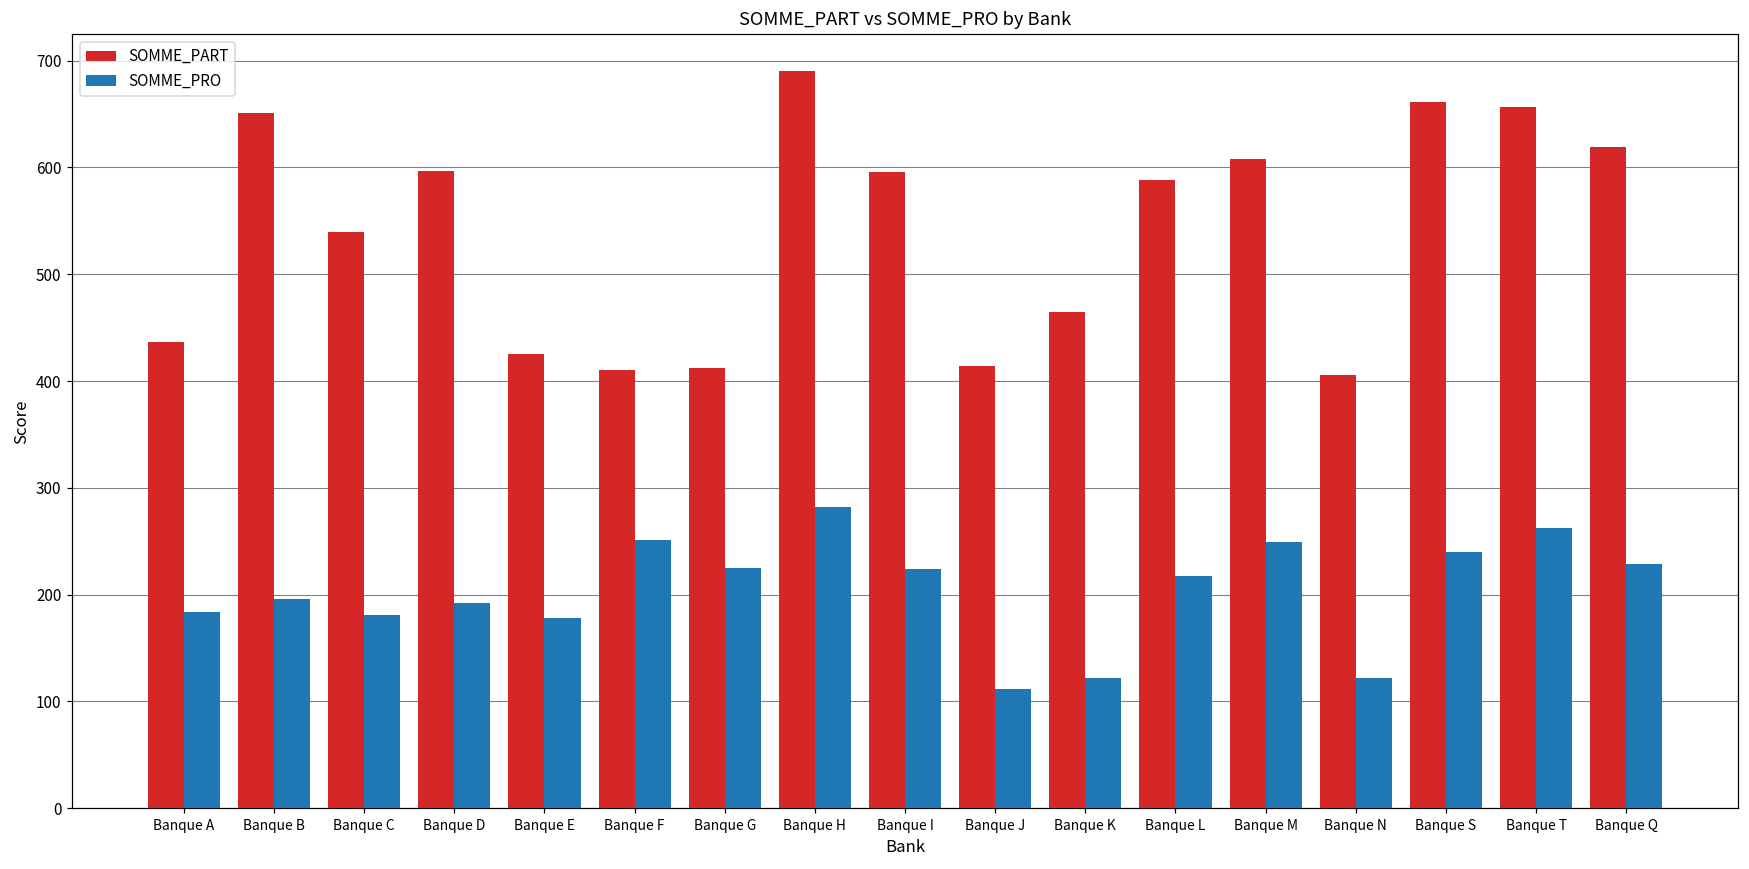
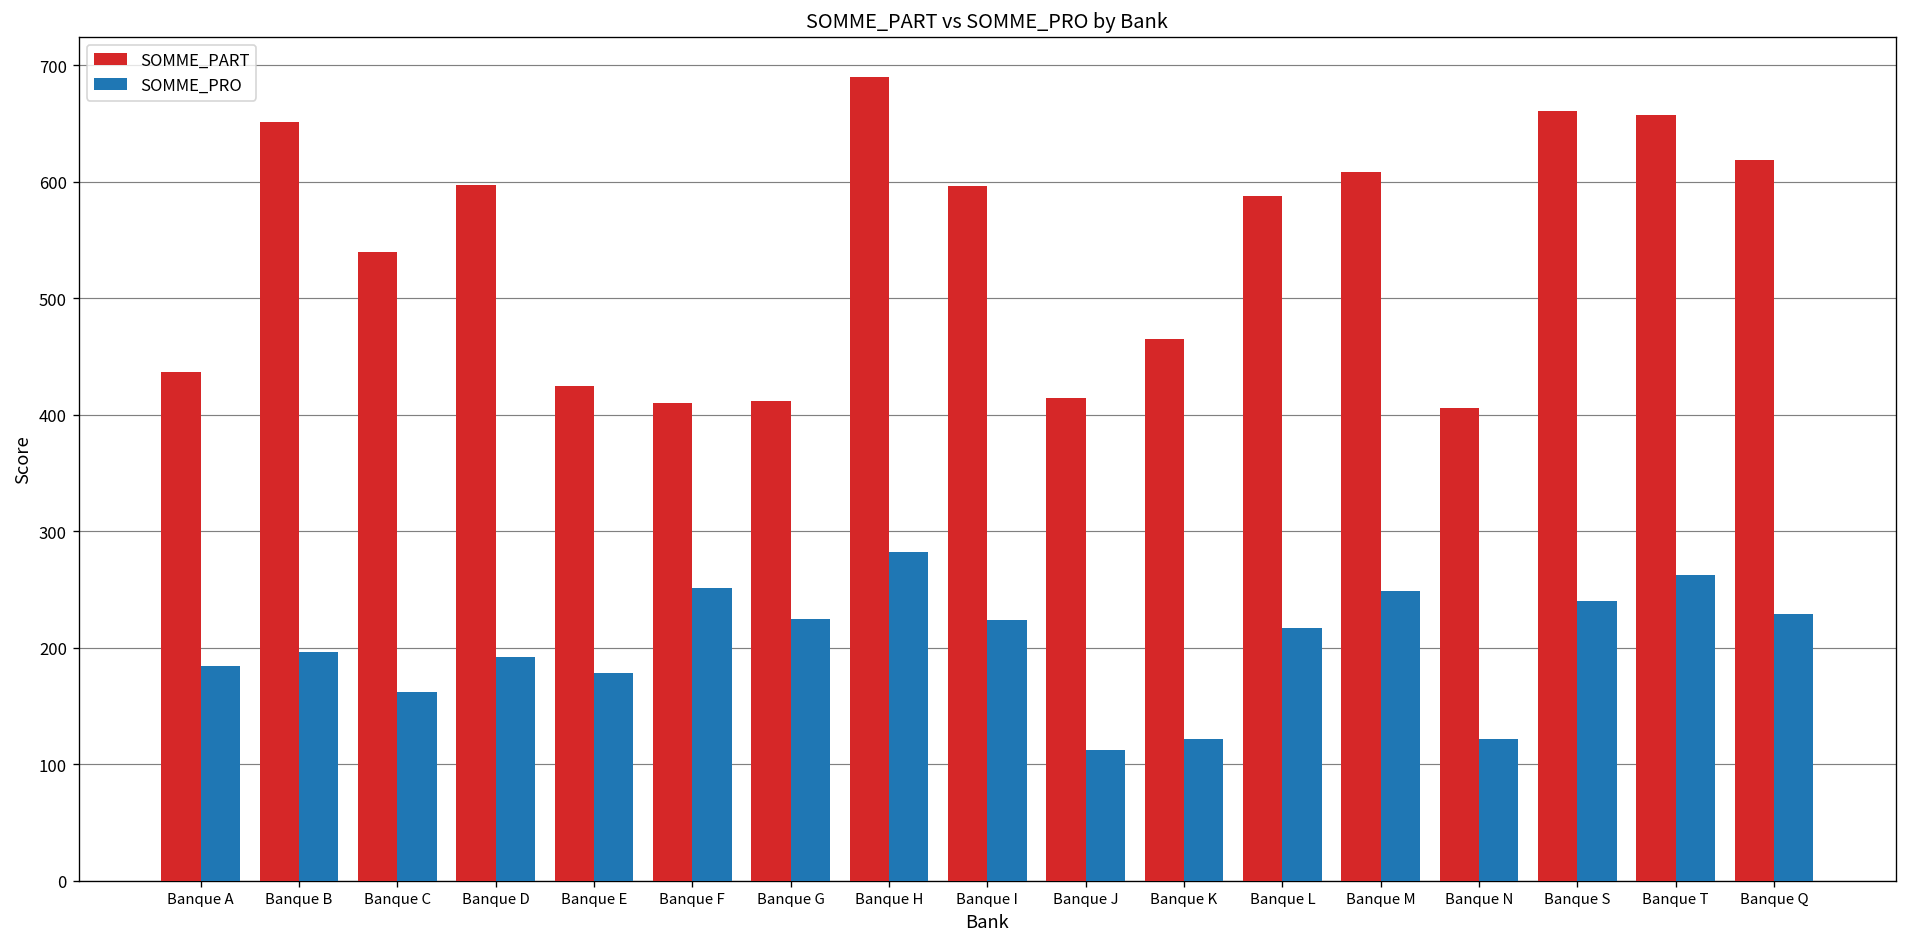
  {
    "SOMME_PART": {
      "Banque A": 440,
      "Banque B": 650,
      "Banque C": 540,
      "Banque D": 600,
      "Banque E": 430,
      "Banque F": 410,
      "Banque G": 410,
      "Banque H": 690,
      "Banque I": 600,
      "Banque J": 410,
      "Banque K": 470,
      "Banque L": 590,
      "Banque M": 610,
      "Banque N": 410,
      "Banque S": 660,
      "Banque T": 660,
      "Banque Q": 620
    },
    "SOMME_PRO": {
      "Banque A": 180,
      "Banque B": 200,
-     "Banque C": 180,
+     "Banque C": 160,
      "Banque D": 190,
      "Banque E": 180,
      "Banque F": 250,
      "Banque G": 230,
      "Banque H": 280,
      "Banque I": 220,
      "Banque J": 110,
      "Banque K": 120,
      "Banque L": 220,
      "Banque M": 250,
      "Banque N": 120,
      "Banque S": 240,
      "Banque T": 260,
      "Banque Q": 230
    }
  }
